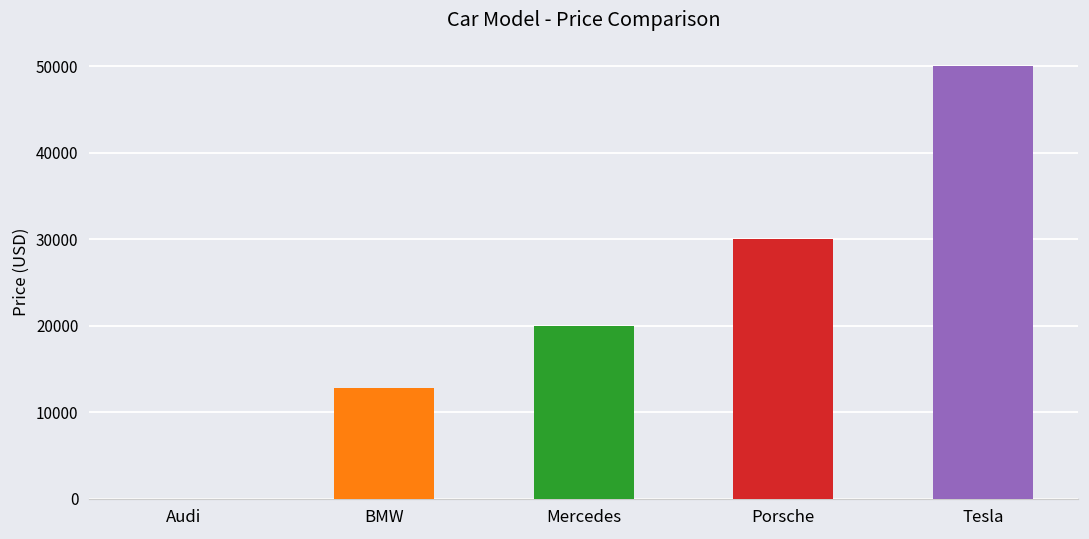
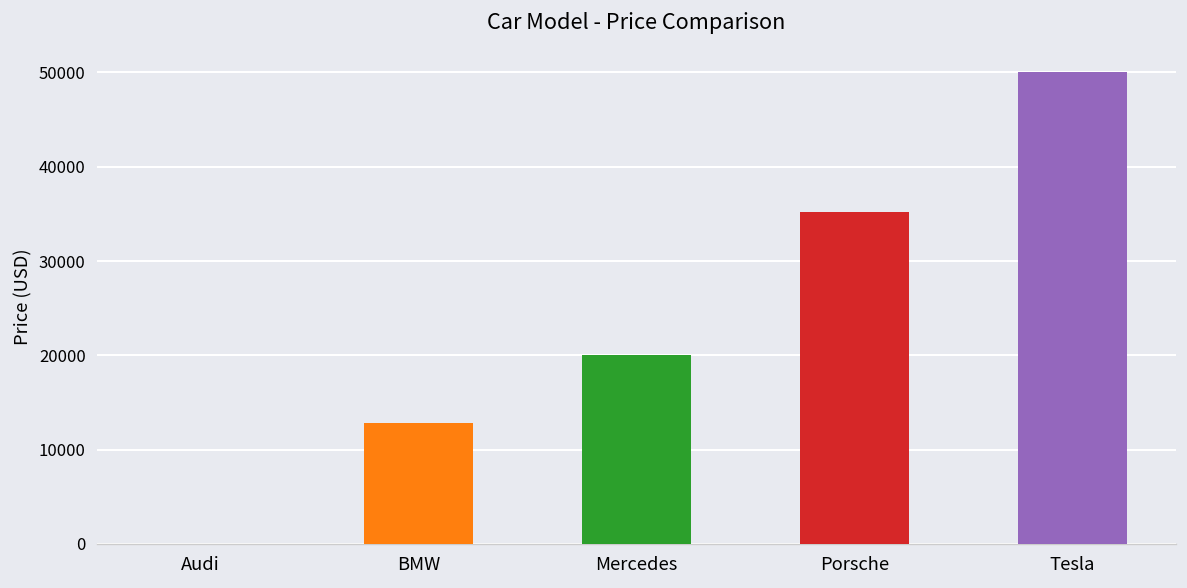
  {
    "Audi": 0,
    "BMW": 13000,
    "Mercedes": 20000,
-   "Porsche": 30000,
+   "Porsche": 35000,
    "Tesla": 50000
  }
